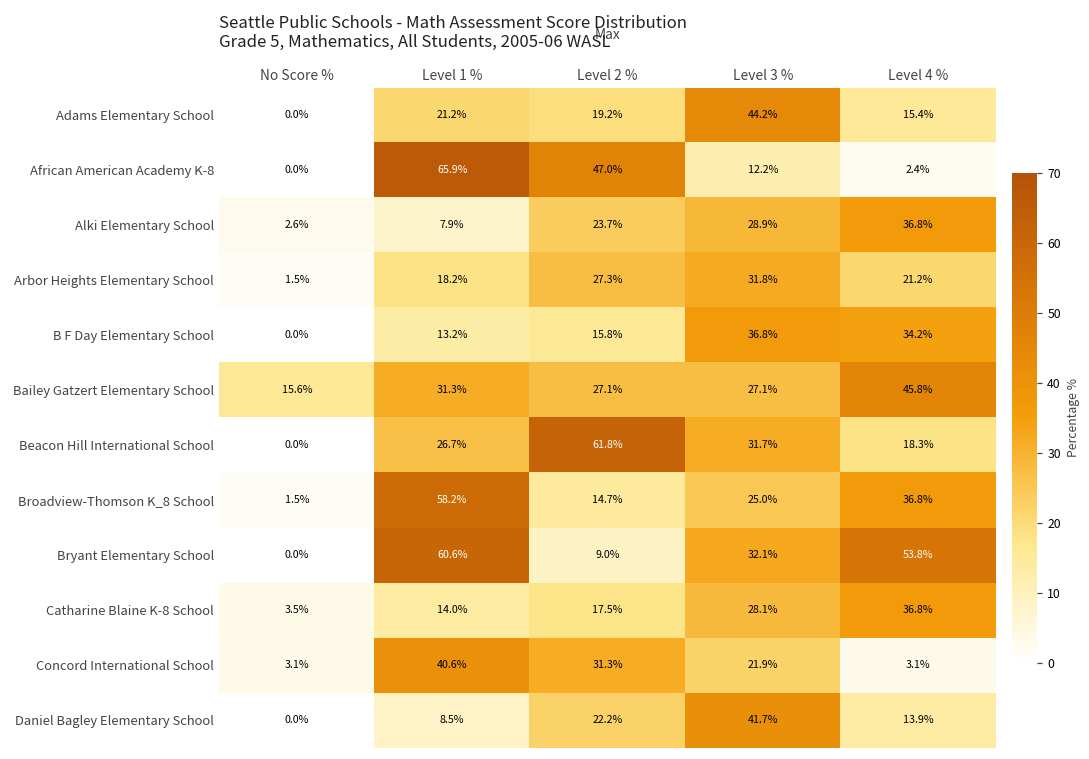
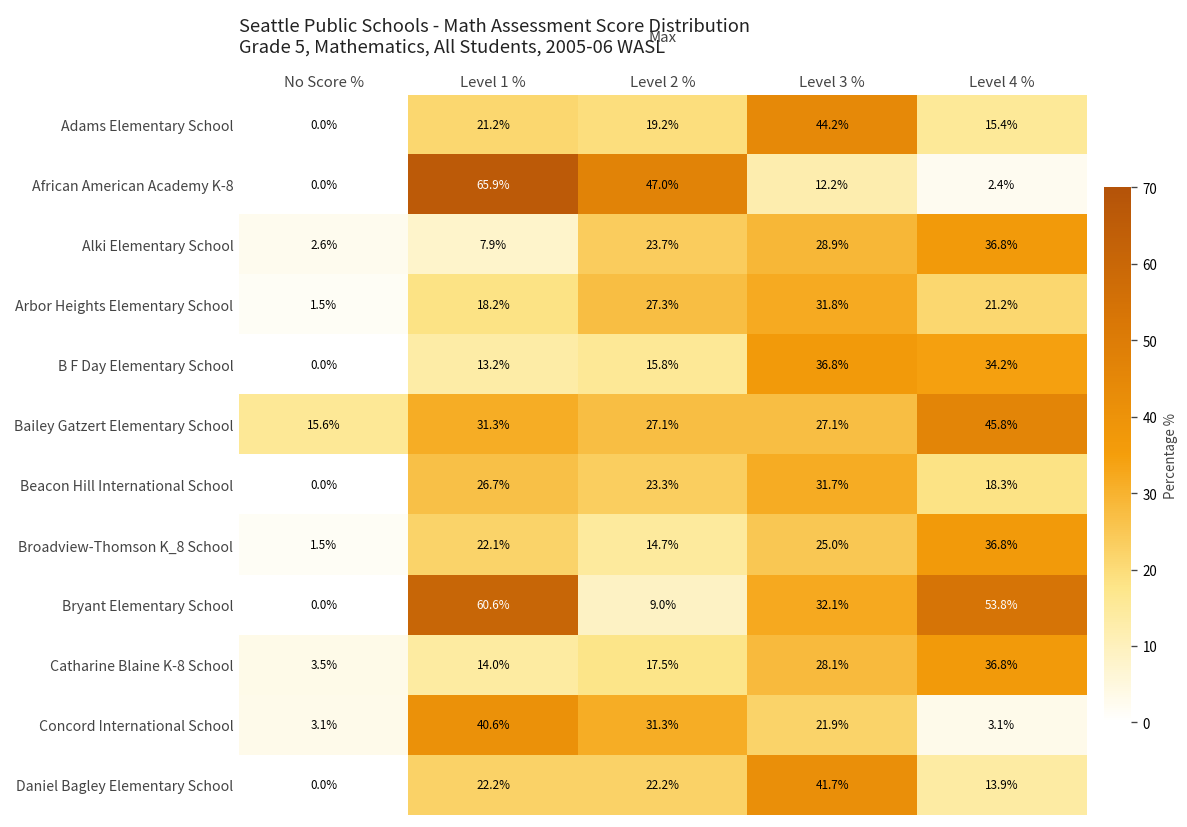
  {
    "Adams Elementary School": {
      "No Score %": "0.0%",
      "Level 1 %": "21.2%",
      "Level 2 %": "19.2%",
      "Level 3 %": "44.2%",
      "Level 4 %": "15.4%"
    },
    "African American Academy K-8": {
      "No Score %": "0.0%",
      "Level 1 %": "65.9%",
      "Level 2 %": "47.0%",
      "Level 3 %": "12.2%",
      "Level 4 %": "2.4%"
    },
    "Alki Elementary School": {
      "No Score %": "2.6%",
      "Level 1 %": "7.9%",
      "Level 2 %": "23.7%",
      "Level 3 %": "28.9%",
      "Level 4 %": "36.8%"
    },
    "Arbor Heights Elementary School": {
      "No Score %": "1.5%",
      "Level 1 %": "18.2%",
      "Level 2 %": "27.3%",
      "Level 3 %": "31.8%",
      "Level 4 %": "21.2%"
    },
    "B F Day Elementary School": {
      "No Score %": "0.0%",
      "Level 1 %": "13.2%",
      "Level 2 %": "15.8%",
      "Level 3 %": "36.8%",
      "Level 4 %": "34.2%"
    },
    "Bailey Gatzert Elementary School": {
      "No Score %": "15.6%",
      "Level 1 %": "31.3%",
      "Level 2 %": "27.1%",
      "Level 3 %": "27.1%",
      "Level 4 %": "45.8%"
    },
    "Beacon Hill International School": {
      "No Score %": "0.0%",
      "Level 1 %": "26.7%",
-     "Level 2 %": "61.8%",
+     "Level 2 %": "23.3%",
      "Level 3 %": "31.7%",
      "Level 4 %": "18.3%"
    },
    "Broadview-Thomson K_8 School": {
      "No Score %": "1.5%",
-     "Level 1 %": "58.2%",
+     "Level 1 %": "22.1%",
      "Level 2 %": "14.7%",
      "Level 3 %": "25.0%",
      "Level 4 %": "36.8%"
    },
    "Bryant Elementary School": {
      "No Score %": "0.0%",
      "Level 1 %": "60.6%",
      "Level 2 %": "9.0%",
      "Level 3 %": "32.1%",
      "Level 4 %": "53.8%"
    },
    "Catharine Blaine K-8 School": {
      "No Score %": "3.5%",
      "Level 1 %": "14.0%",
      "Level 2 %": "17.5%",
      "Level 3 %": "28.1%",
      "Level 4 %": "36.8%"
    },
    "Concord International School": {
      "No Score %": "3.1%",
      "Level 1 %": "40.6%",
      "Level 2 %": "31.3%",
      "Level 3 %": "21.9%",
      "Level 4 %": "3.1%"
    },
    "Daniel Bagley Elementary School": {
      "No Score %": "0.0%",
-     "Level 1 %": "8.5%",
+     "Level 1 %": "22.2%",
      "Level 2 %": "22.2%",
      "Level 3 %": "41.7%",
      "Level 4 %": "13.9%"
    }
  }
